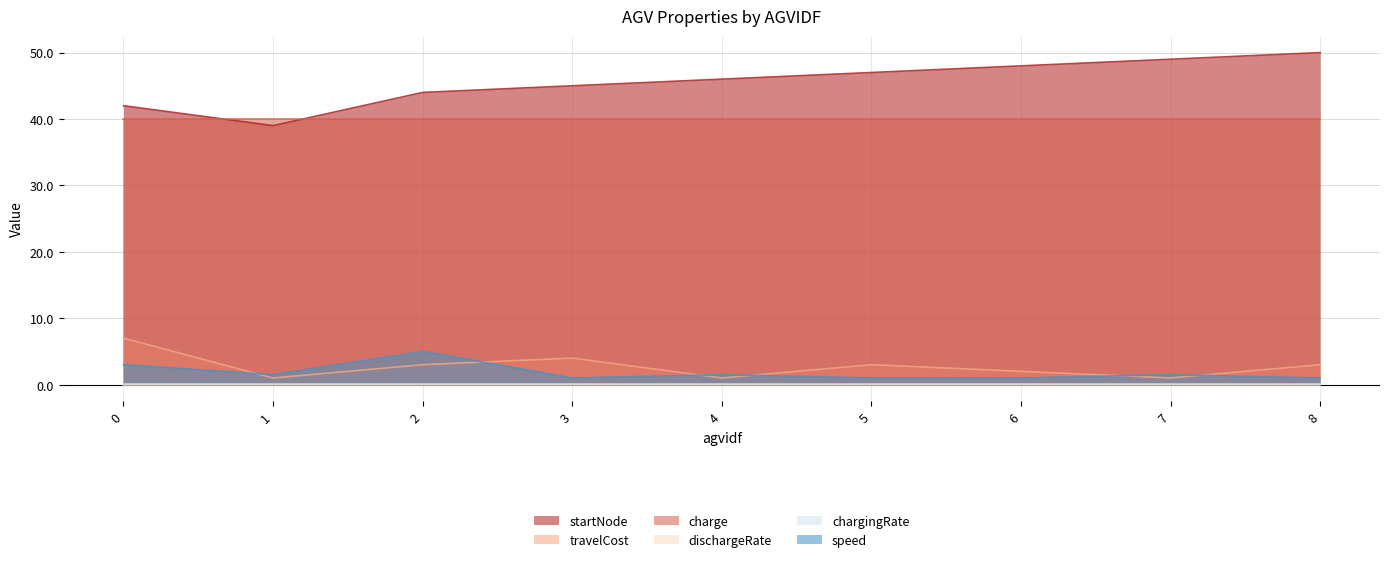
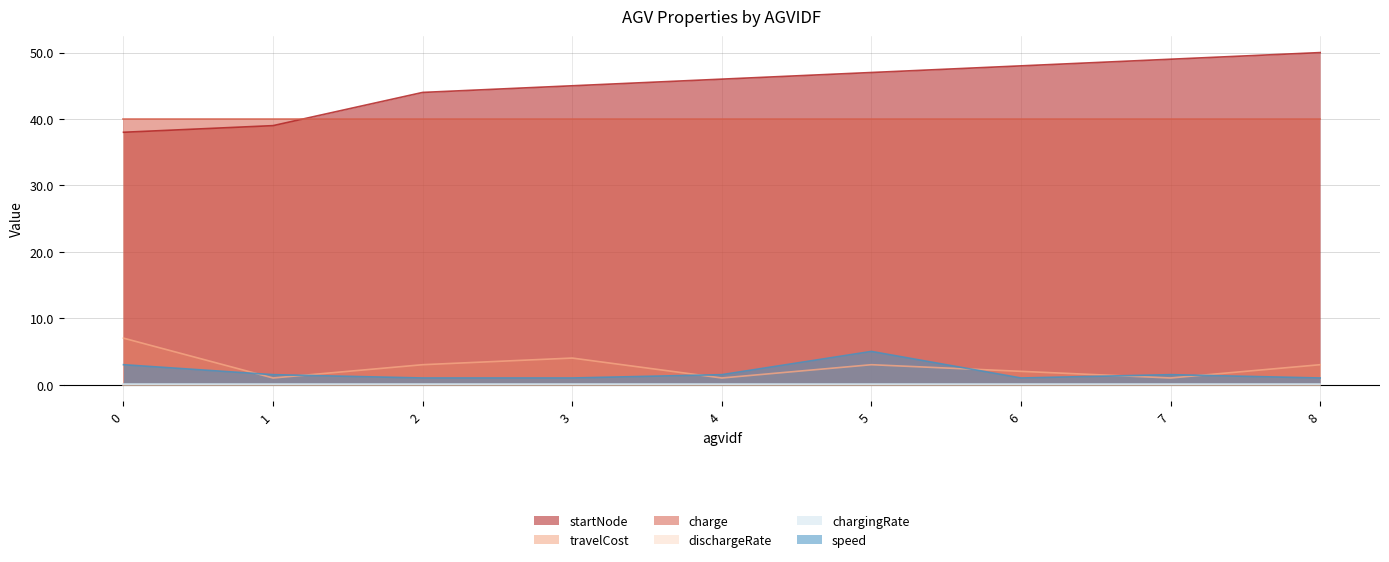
  {
    "startNode": {
-     "0": 42,
+     "0": 38,
      "1": 39,
      "2": 44,
      "3": 45,
      "4": 46,
      "5": 47,
      "6": 48,
      "7": 49,
      "8": 50
    },
    "travelCost": {
      "0": 7,
      "1": 1,
      "2": 3,
      "3": 4,
      "4": 1,
      "5": 3,
      "6": 2,
      "7": 1,
      "8": 3
    },
    "charge": {
      "0": 40,
      "1": 40,
      "2": 40,
      "3": 40,
      "4": 40,
      "5": 40,
      "6": 40,
      "7": 40,
      "8": 40
    },
    "speed": {
      "0": 3,
      "1": 2,
-     "2": 5,
+     "2": 1,
      "3": 1,
      "4": 2,
-     "5": 1,
+     "5": 5,
      "6": 1,
      "7": 2,
      "8": 1
    }
  }
